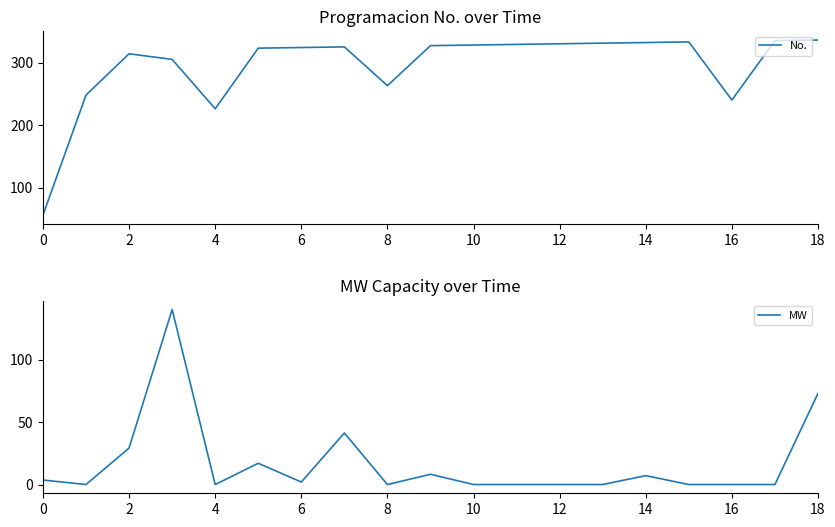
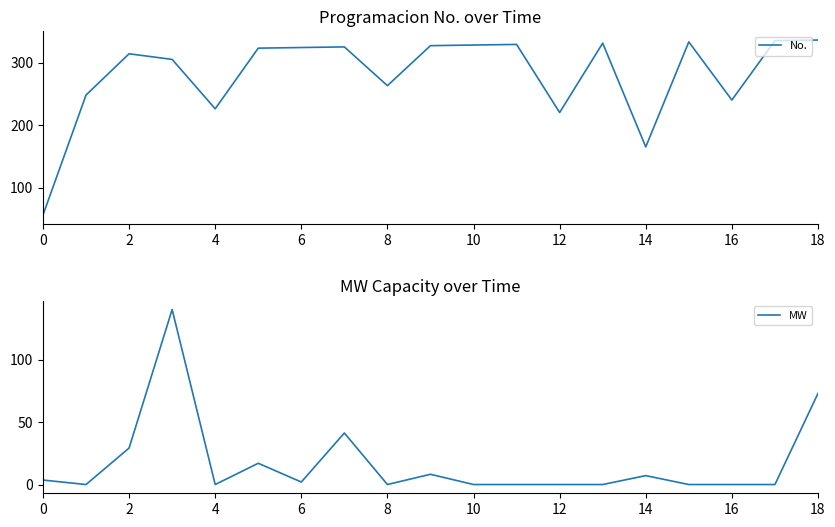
  {
    "Programacion No. over Time": {
      "0": 60,
      "2": 310,
      "4": 230,
      "6": 320,
      "8": 260,
      "10": 330,
-     "12": 330,
-     "14": 330,
+     "12": 220,
+     "14": 170,
      "16": 240,
      "18": 340
    },
    "MW Capacity over Time": {
      "0": 4,
      "2": 29,
      "4": 0,
      "6": 2,
      "8": 0,
      "10": 0,
      "12": 0,
      "14": 7,
      "16": 0,
      "18": 73
    }
  }
